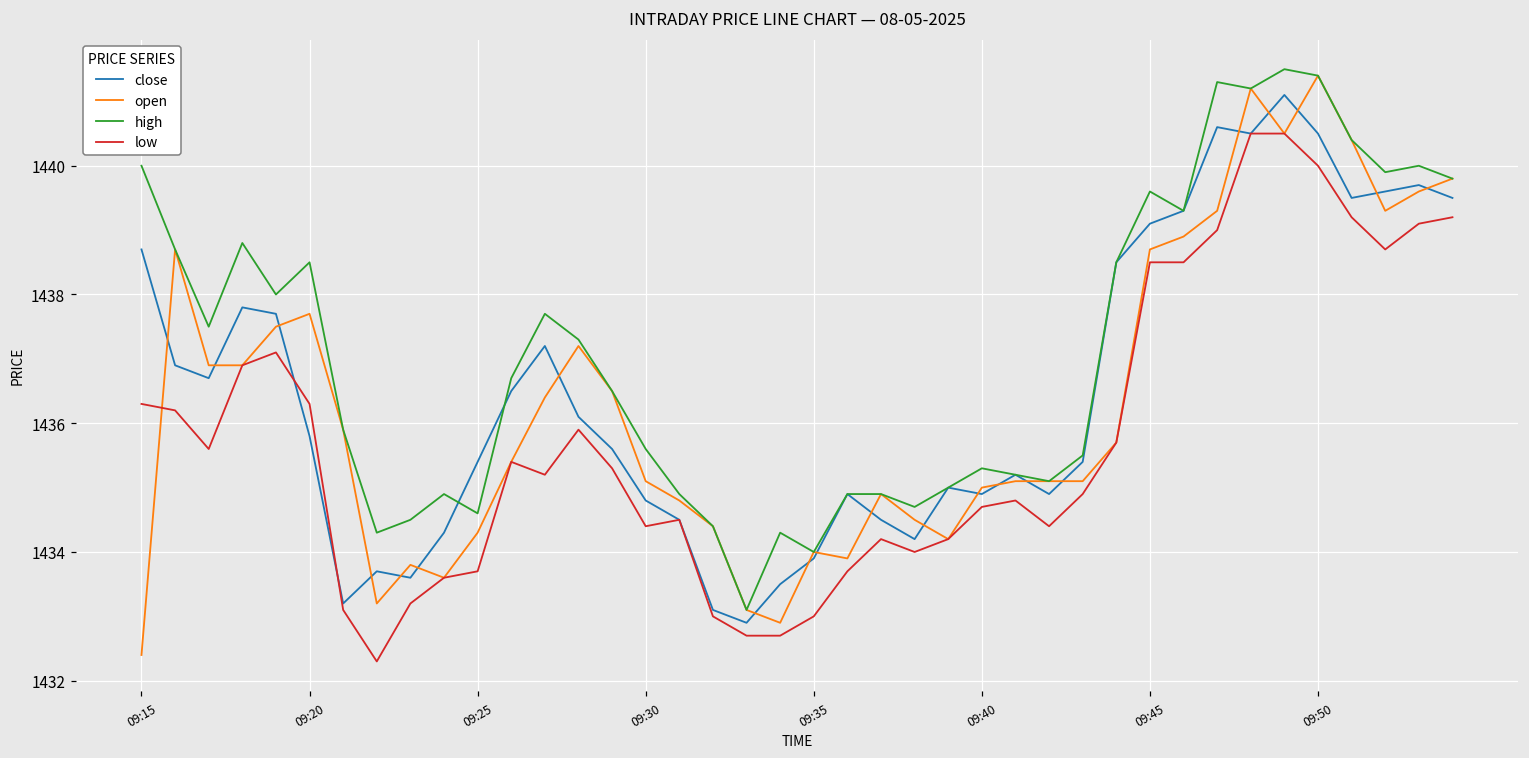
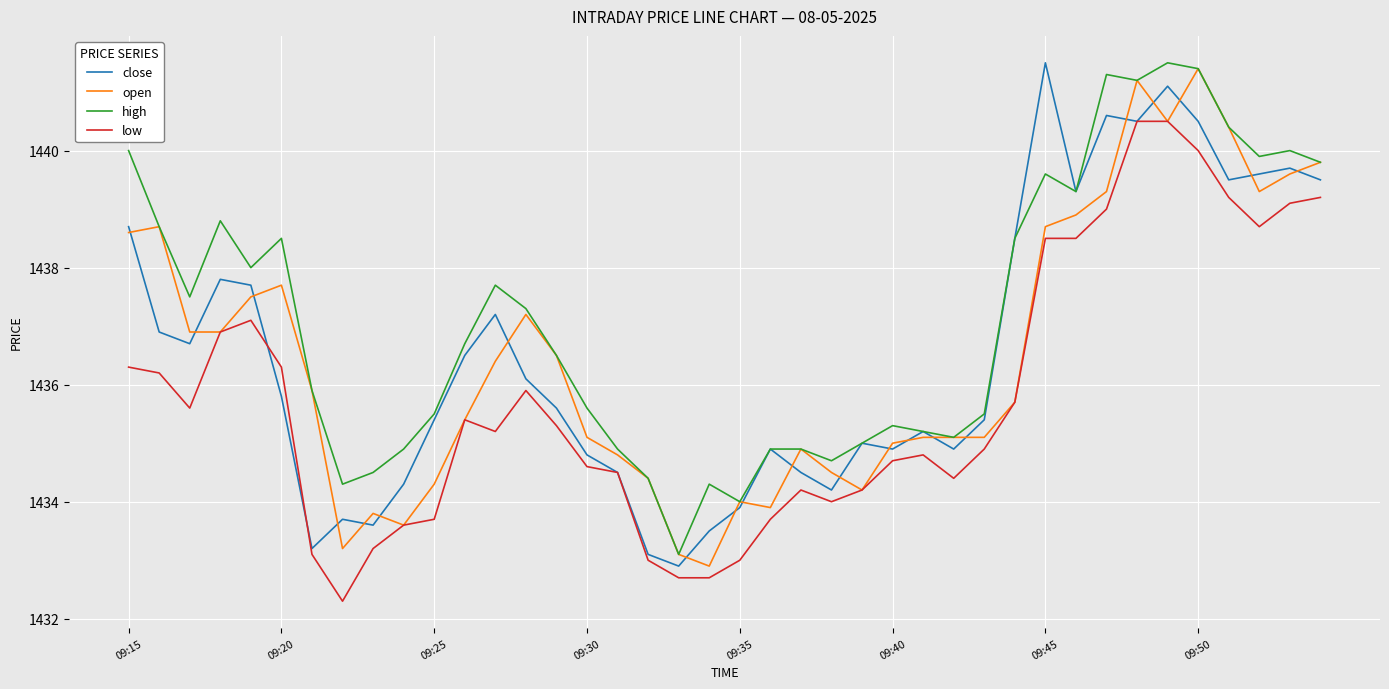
  {
    "close": {
      "09:15": 1438.7,
      "09:20": 1435.8,
      "09:25": 1435.4,
      "09:30": 1434.8,
      "09:35": 1433.9,
      "09:40": 1434.9,
-     "09:45": 1439.1,
+     "09:45": 1441.5,
      "09:50": 1440.5
    },
    "open": {
-     "09:15": 1432.4,
+     "09:15": 1438.6,
      "09:20": 1437.7,
      "09:25": 1434.3,
      "09:30": 1435.1,
      "09:40": 1435.0,
      "09:45": 1438.7
    },
    "high": {
      "09:15": 1440.0,
      "09:20": 1438.5,
-     "09:25": 1434.6,
+     "09:25": 1435.5,
      "09:30": 1435.6,
      "09:40": 1435.3,
      "09:45": 1439.6
    },
    "low": {
      "09:15": 1436.3,
      "09:20": 1436.3,
      "09:25": 1433.7,
-     "09:30": 1434.4,
+     "09:30": 1434.6,
      "09:35": 1433.0,
      "09:40": 1434.7,
      "09:45": 1438.5,
      "09:50": 1440.0
    }
  }
